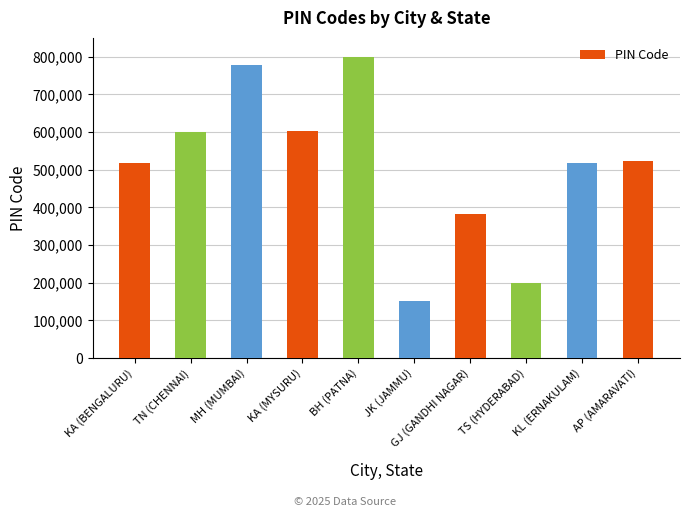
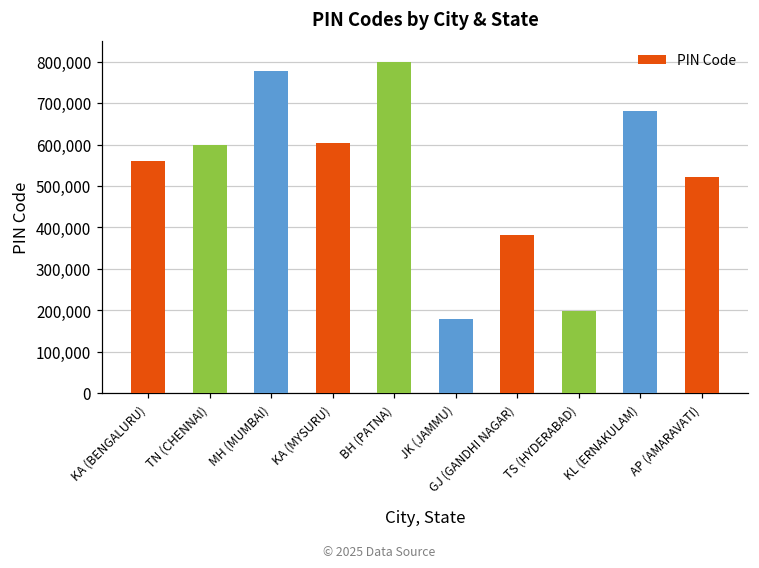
  {
-   "KA (BENGALURU)": "520,000",
+   "KA (BENGALURU)": "560,000",
    "TN (CHENNAI)": "600,000",
    "MH (MUMBAI)": "780,000",
    "KA (MYSURU)": "600,000",
    "BH (PATNA)": "800,000",
-   "JK (JAMMU)": "150,000",
+   "JK (JAMMU)": "180,000",
    "GJ (GANDHI NAGAR)": "380,000",
    "TS (HYDERABAD)": "200,000",
-   "KL (ERNAKULAM)": "520,000",
+   "KL (ERNAKULAM)": "680,000",
    "AP (AMARAVATI)": "520,000"
  }
